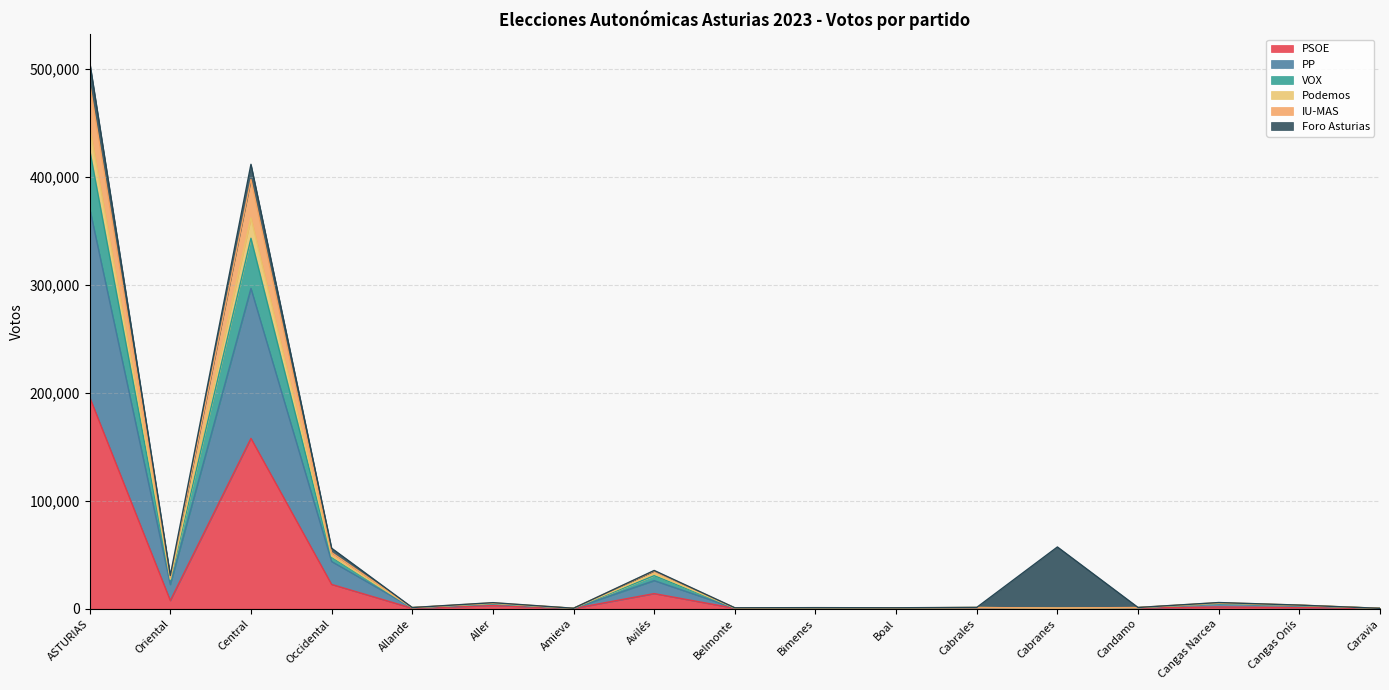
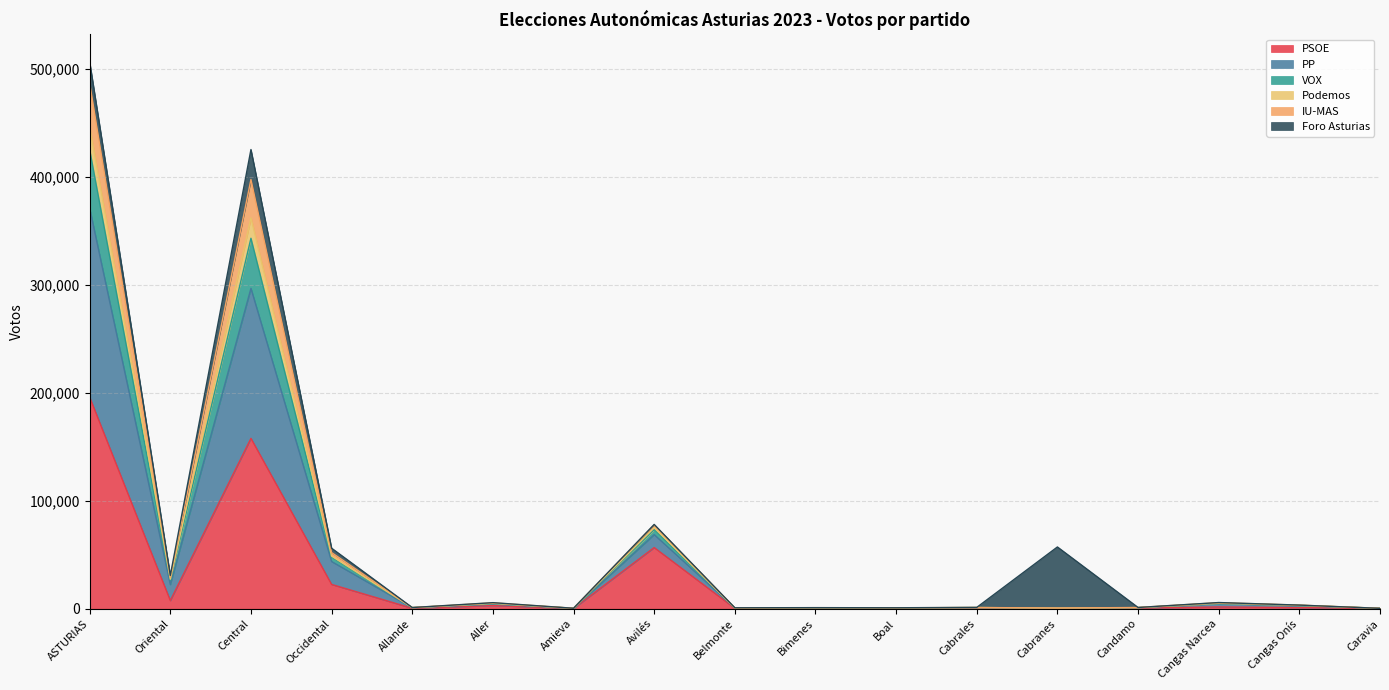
  {
    "PSOE": {
      "ASTURIAS": "196,000",
      "Oriental": "7,000",
      "Central": "158,000",
      "Occidental": "22,000",
-     "Avilés": "14,000",
+     "Avilés": "57,000",
      "Cangas Narcea": "2,000"
    },
    "Foro Asturias": {
      "ASTURIAS": "20,000",
-     "Central": "14,000",
+     "Central": "28,000",
      "Occidental": "4,000",
      "Cabranes": "57,000"
    }
  }
